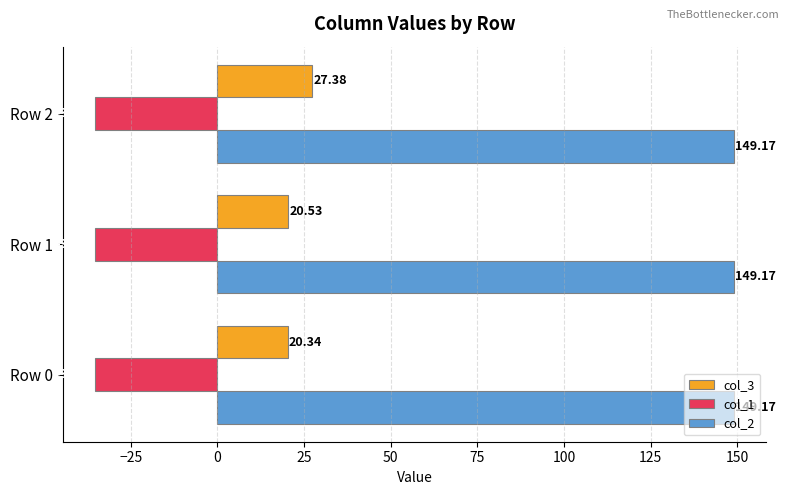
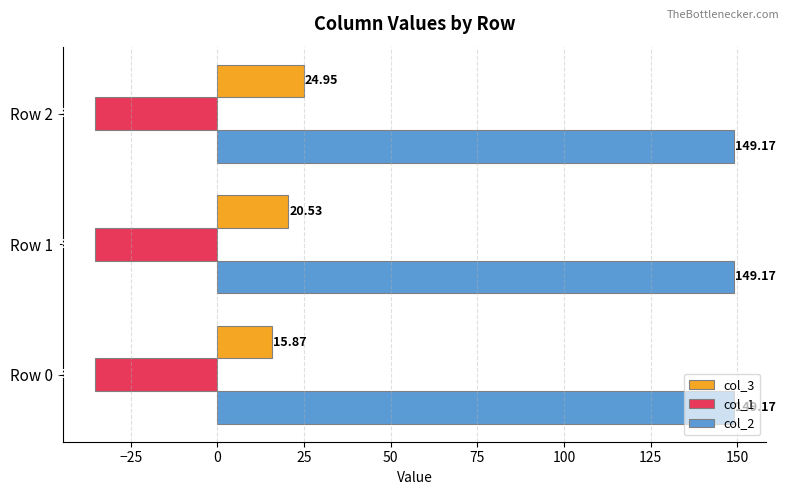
  {
    "col_3": {
-     "Row 2": 27.38,
+     "Row 2": 24.95,
      "Row 1": 20.53,
-     "Row 0": 20.34
+     "Row 0": 15.87
    },
    "col_1": {
      "Row 2": -35,
      "Row 1": -35,
      "Row 0": -35
    },
    "col_2": {
      "Row 2": 149.17,
      "Row 1": 149.17
    }
  }
